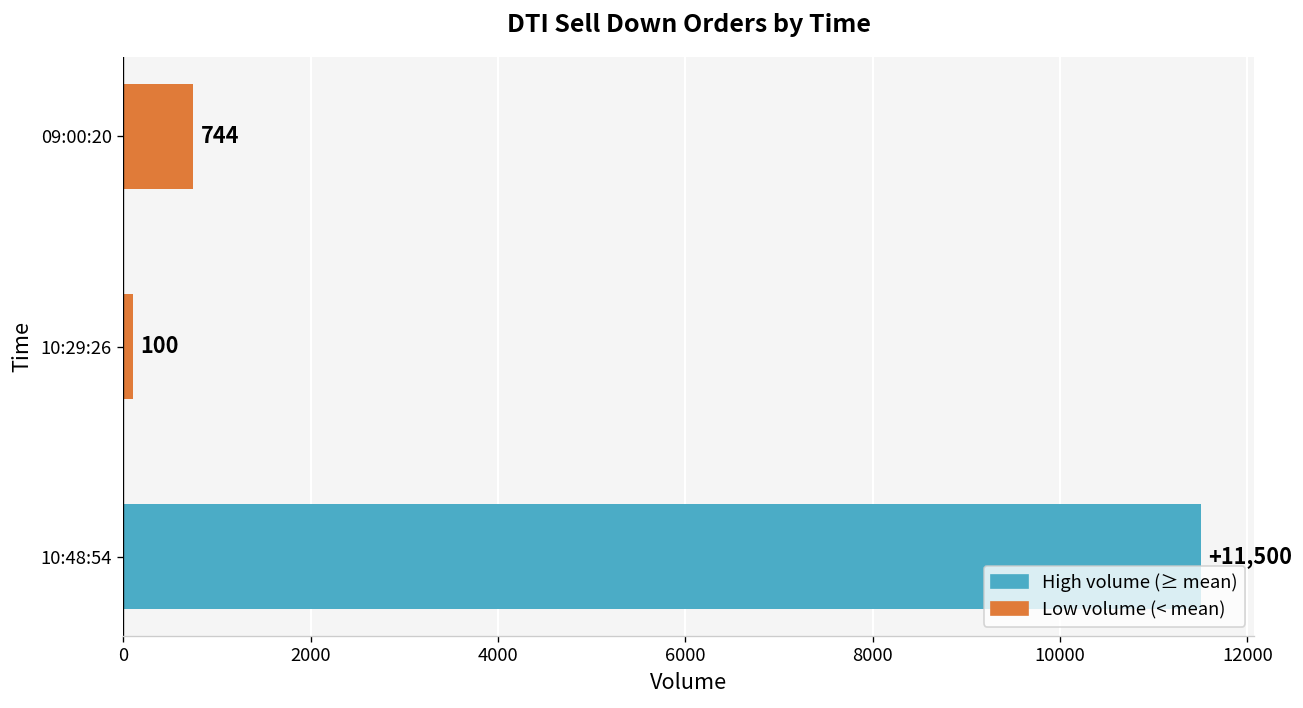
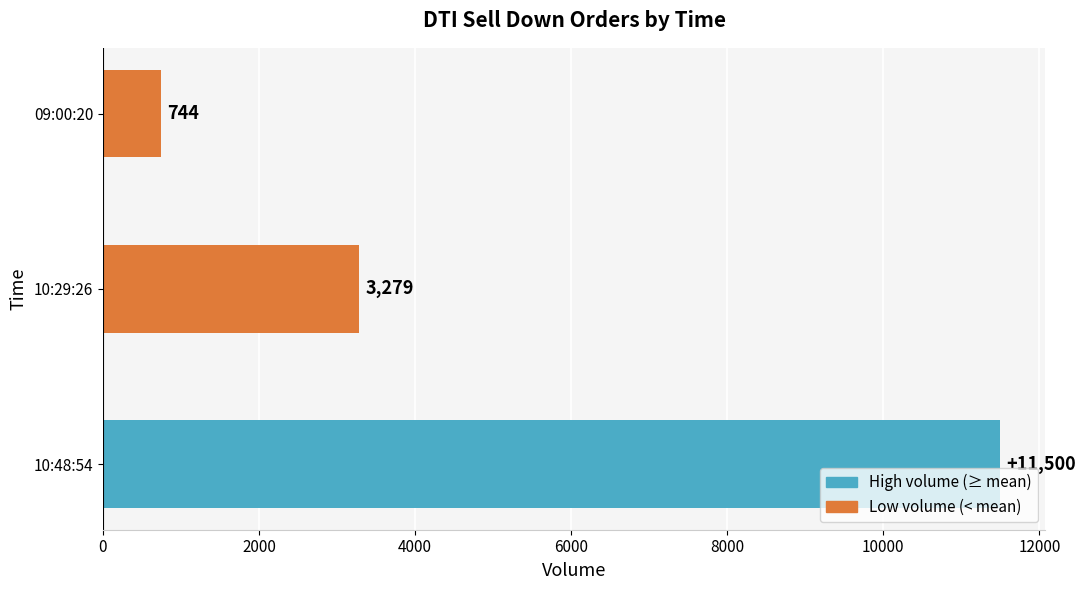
  {
    "09:00:20": "744",
-   "10:29:26": "100"
+   "10:29:26": "3,279"
  }
